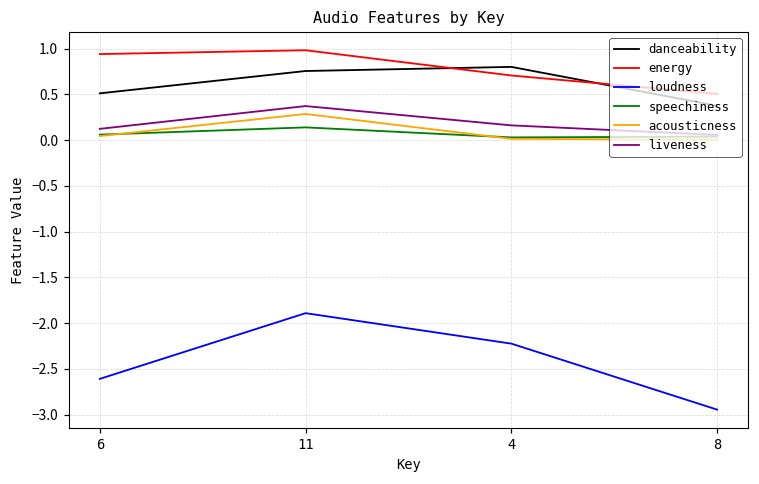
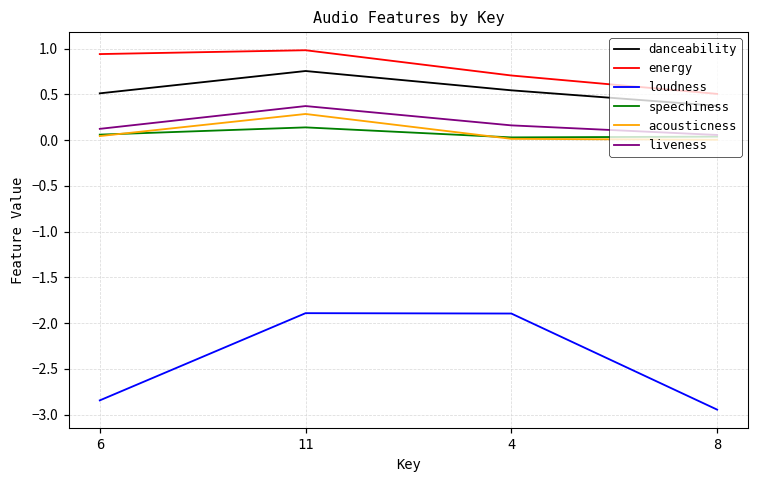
  {
    "danceability": {
      "6": 0.5,
      "11": 0.8,
-     "4": 0.8
+     "4": 0.5
    },
    "energy": {
      "6": 0.9,
      "11": 1.0,
      "4": 0.7
    },
    "loudness": {
-     "6": -2.6,
+     "6": -2.8,
      "11": -1.9,
-     "4": -2.2,
+     "4": -1.9,
      "8": -2.9
    },
    "speechiness": {
      "11": 0.1
    },
    "acousticness": {
      "11": 0.3
    },
    "liveness": {
      "6": 0.1,
      "11": 0.4,
      "4": 0.2
    }
  }
